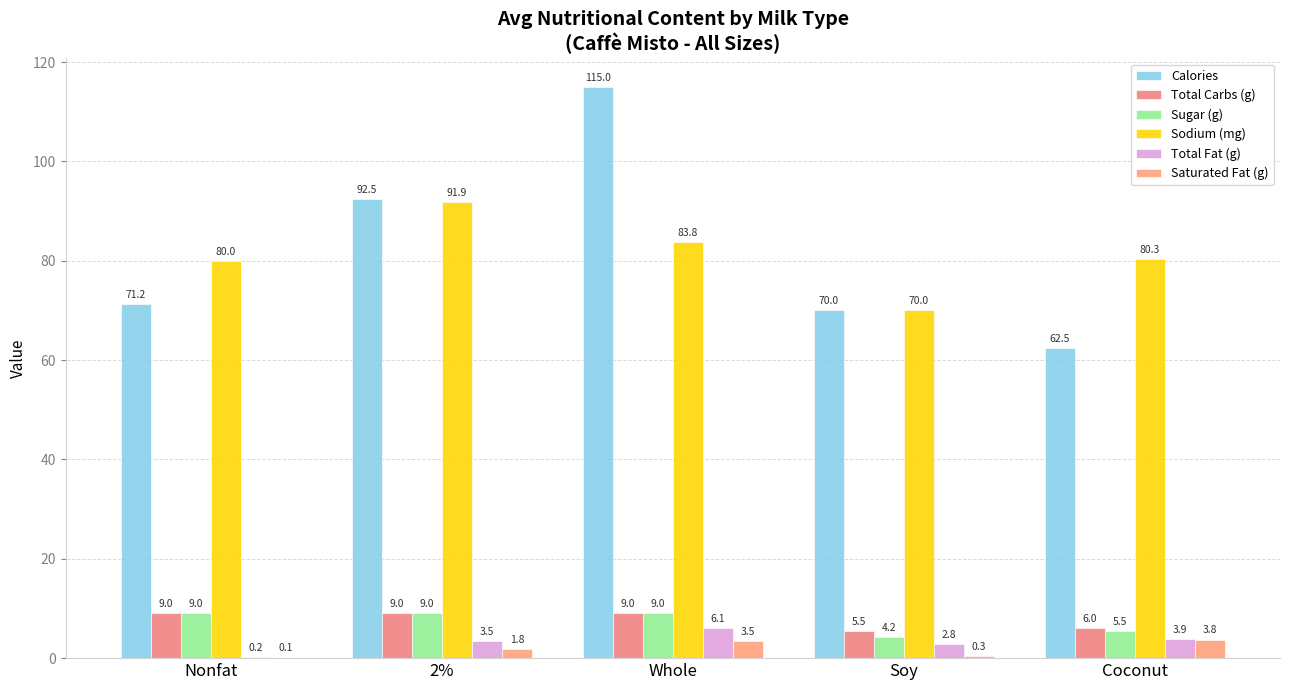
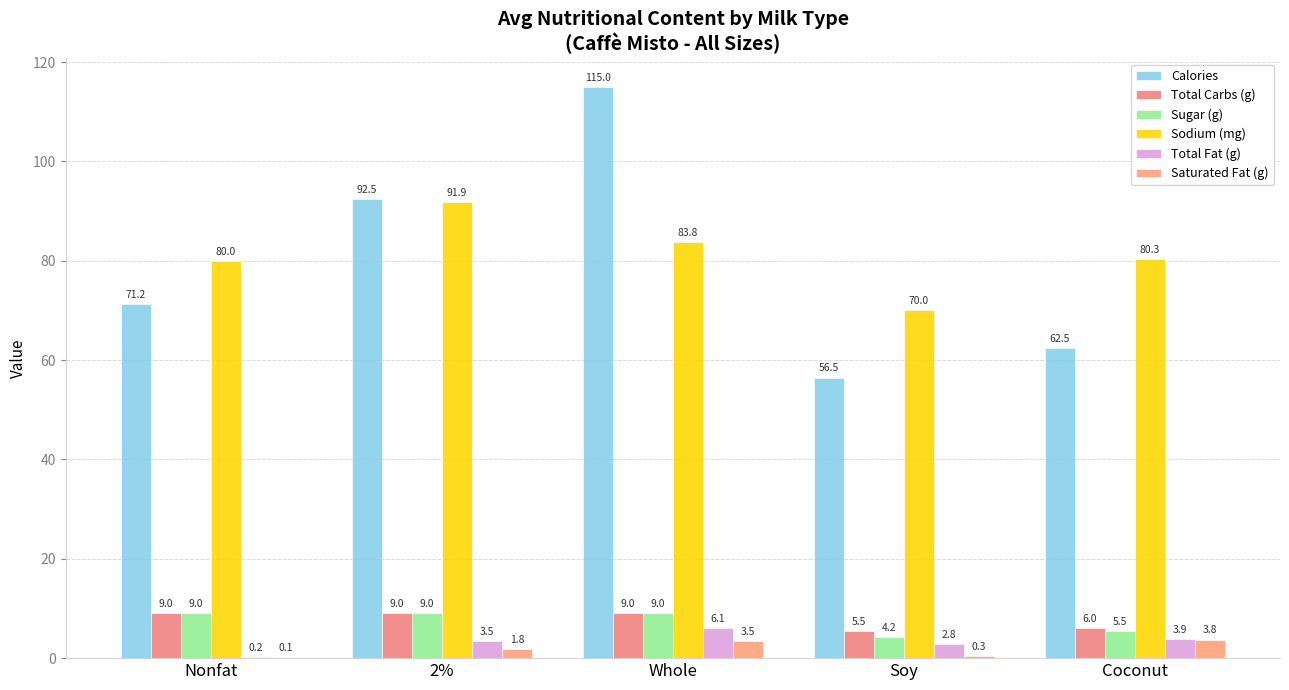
  {
    "Calories": {
      "Nonfat": 71.2,
      "2%": 92.5,
      "Whole": 115.0,
-     "Soy": 70.0,
+     "Soy": 56.5,
      "Coconut": 62.5
    },
    "Sugar (g)": {
      "Nonfat": 9.0,
      "2%": 9.0,
      "Whole": 9.0,
      "Soy": 4.2,
      "Coconut": 5.5
    },
    "Sodium (mg)": {
      "Nonfat": 80.0,
      "2%": 91.9,
      "Whole": 83.8,
      "Soy": 70.0,
      "Coconut": 80.3
    },
    "Total Fat (g)": {
      "Nonfat": 0.2,
      "2%": 3.5,
      "Whole": 6.1,
      "Soy": 2.8,
      "Coconut": 3.9
    }
  }
